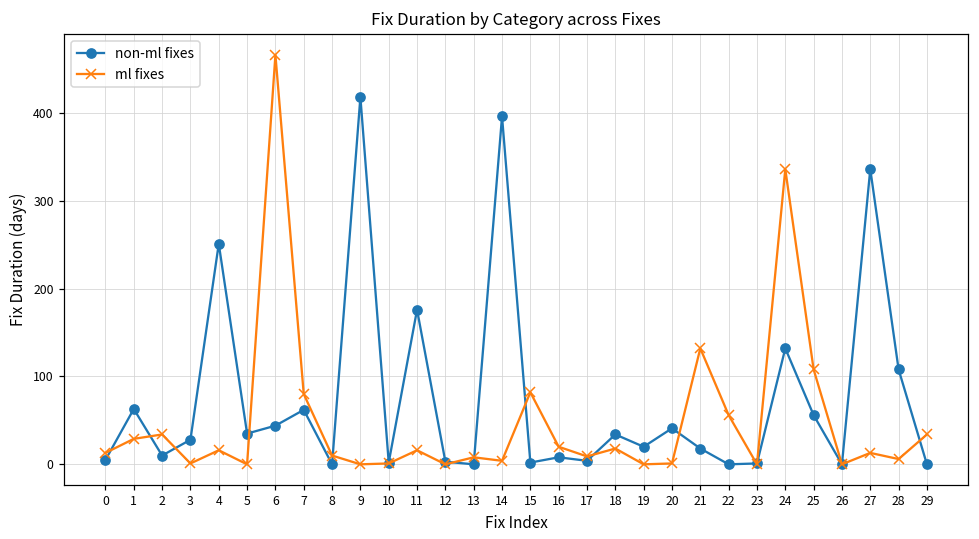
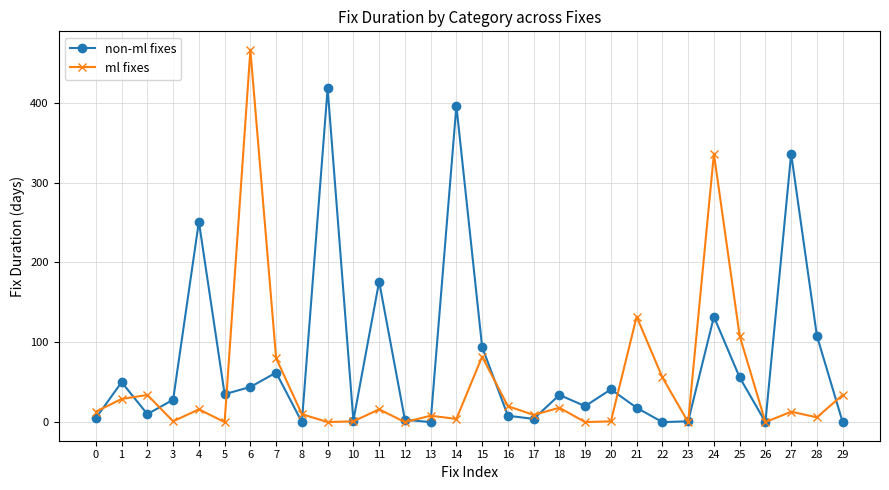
  {
    "non-ml fixes": {
      "0": 10,
-     "1": 60,
+     "1": 50,
      "2": 10,
      "3": 30,
      "4": 250,
      "5": 40,
      "6": 40,
      "7": 60,
      "8": 0,
      "9": 420,
      "11": 180,
      "13": 0,
      "14": 400,
-     "15": 0,
+     "15": 90,
      "16": 10,
      "17": 0,
      "18": 30,
      "19": 20,
      "20": 40,
      "21": 20,
      "22": 0,
      "24": 130,
      "25": 60,
      "27": 340,
      "28": 110,
      "29": 0
    },
    "ml fixes": {
      "0": 10,
      "1": 30,
      "2": 30,
      "3": 0,
      "4": 20,
      "5": 0,
      "6": 470,
      "7": 80,
      "8": 10,
      "9": 0,
      "11": 20,
      "13": 10,
      "14": 0,
      "15": 80,
      "16": 20,
      "17": 10,
      "18": 20,
      "19": 0,
      "20": 0,
      "21": 130,
      "22": 60,
      "24": 340,
      "25": 110,
      "27": 10,
      "28": 10,
      "29": 30
    }
  }
